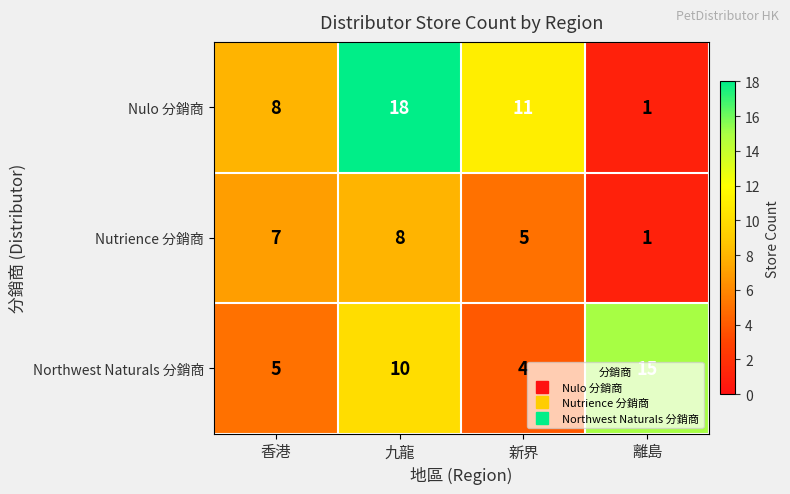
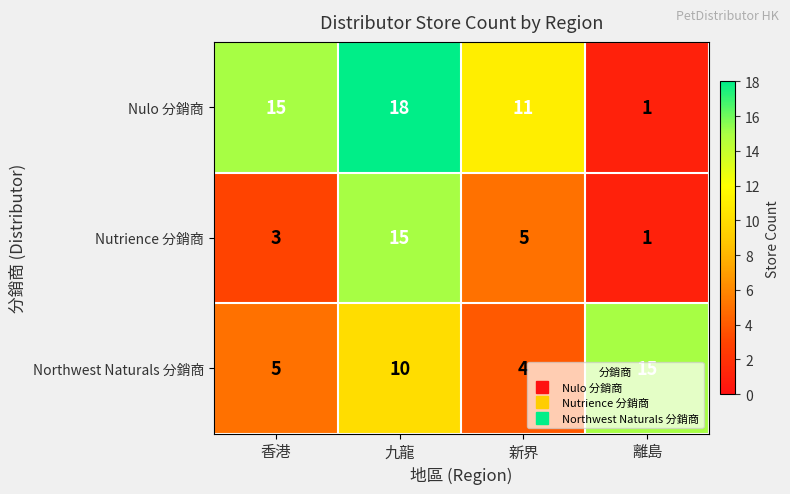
  {
    "Nulo 分銷商": {
-     "香港": 8,
+     "香港": 15,
      "九龍": 18,
      "新界": 11,
      "離島": 1
    },
    "Nutrience 分銷商": {
-     "香港": 7,
-     "九龍": 8,
+     "香港": 3,
+     "九龍": 15,
      "新界": 5,
      "離島": 1
    },
    "Northwest Naturals 分銷商": {
      "香港": 5,
      "九龍": 10
    }
  }
